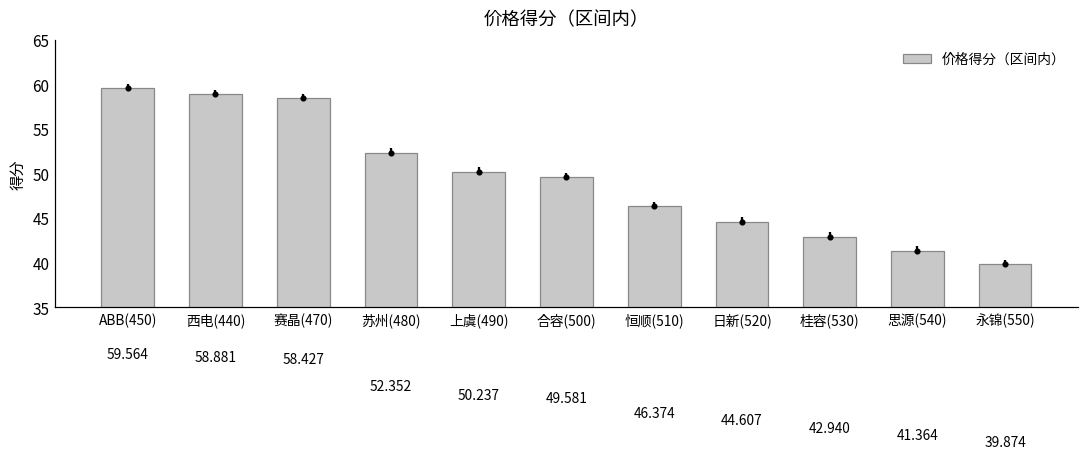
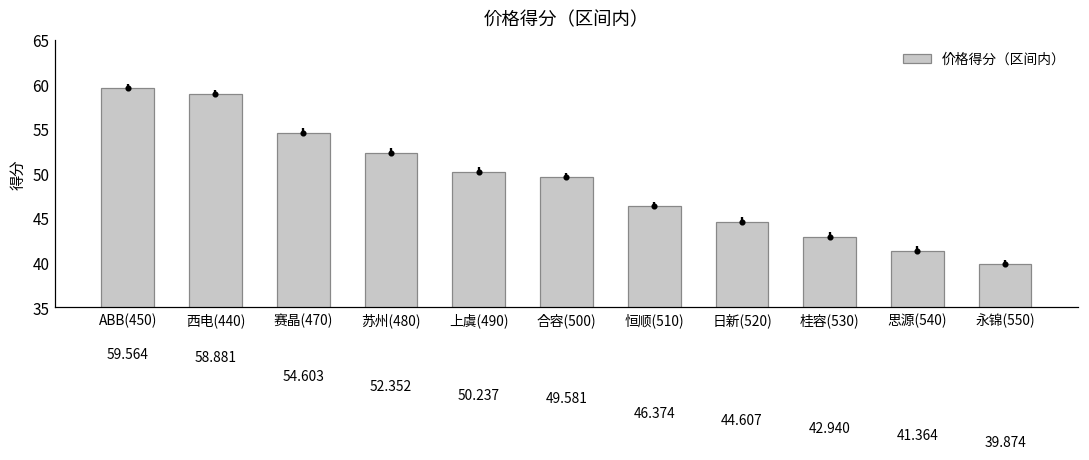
  {
    "价格得分（区间内）": {
      "ABB(450)": 59.564,
      "西电(440)": 58.881,
-     "赛晶(470)": 58.427,
+     "赛晶(470)": 54.603,
      "苏州(480)": 52.352,
      "上虞(490)": 50.237,
      "合容(500)": 49.581,
      "恒顺(510)": 46.374,
      "日新(520)": 44.607,
      "桂容(530)": 42.940,
      "思源(540)": 41.364,
      "永锦(550)": 39.874
    }
  }
